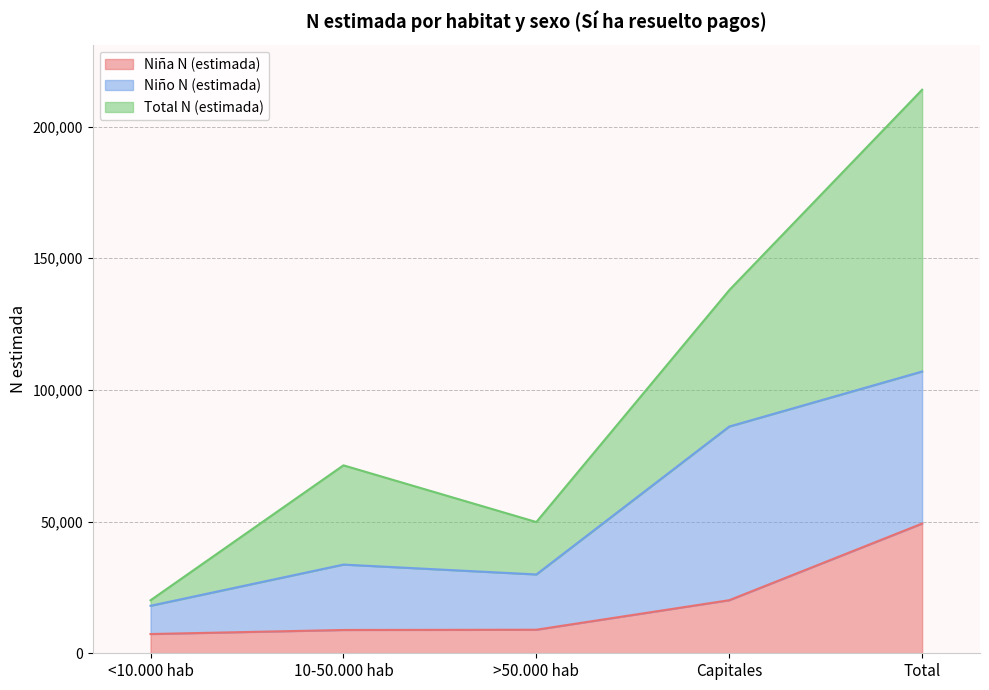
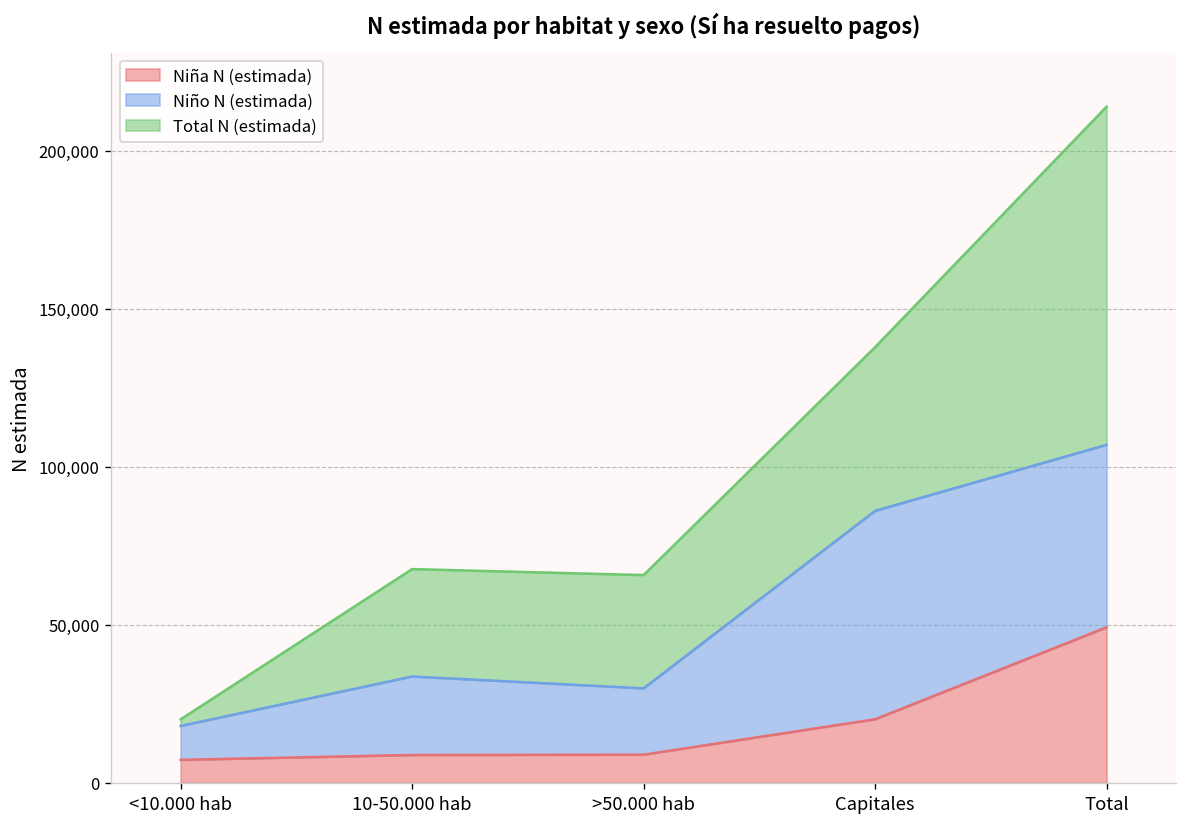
  {
    "Niña N (estimada)": {
      "<10.000 hab": "7,000",
      "10-50.000 hab": "9,000",
      ">50.000 hab": "9,000",
      "Capitales": "20,000",
      "Total": "49,000"
    },
    "Niño N (estimada)": {
      "<10.000 hab": "11,000",
      "10-50.000 hab": "25,000",
      ">50.000 hab": "21,000",
      "Capitales": "66,000",
      "Total": "58,000"
    },
    "Total N (estimada)": {
      "<10.000 hab": "2,000",
-     "10-50.000 hab": "38,000",
-     ">50.000 hab": "20,000",
+     "10-50.000 hab": "34,000",
+     ">50.000 hab": "36,000",
      "Capitales": "52,000",
      "Total": "107,000"
    }
  }
